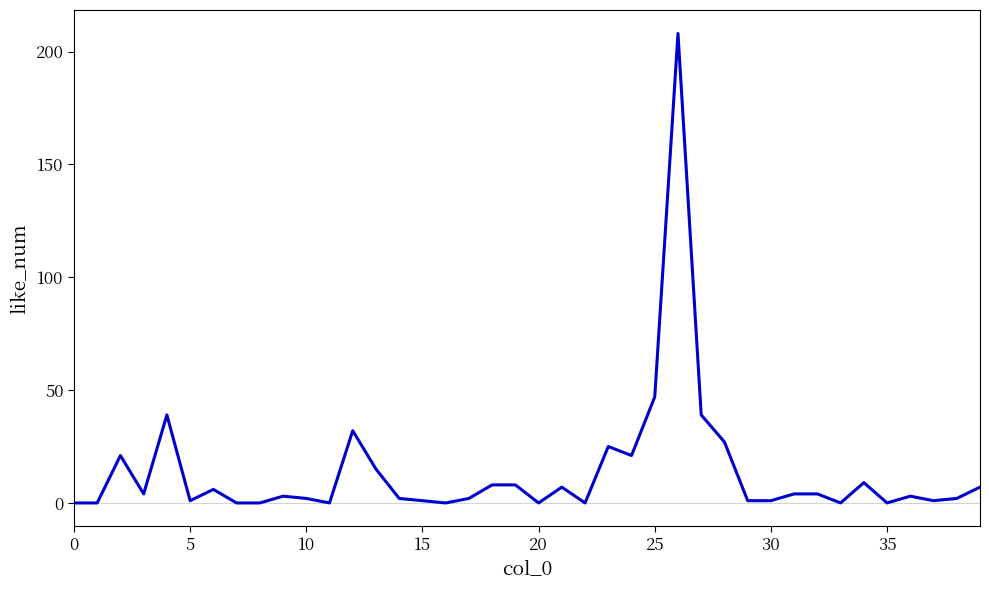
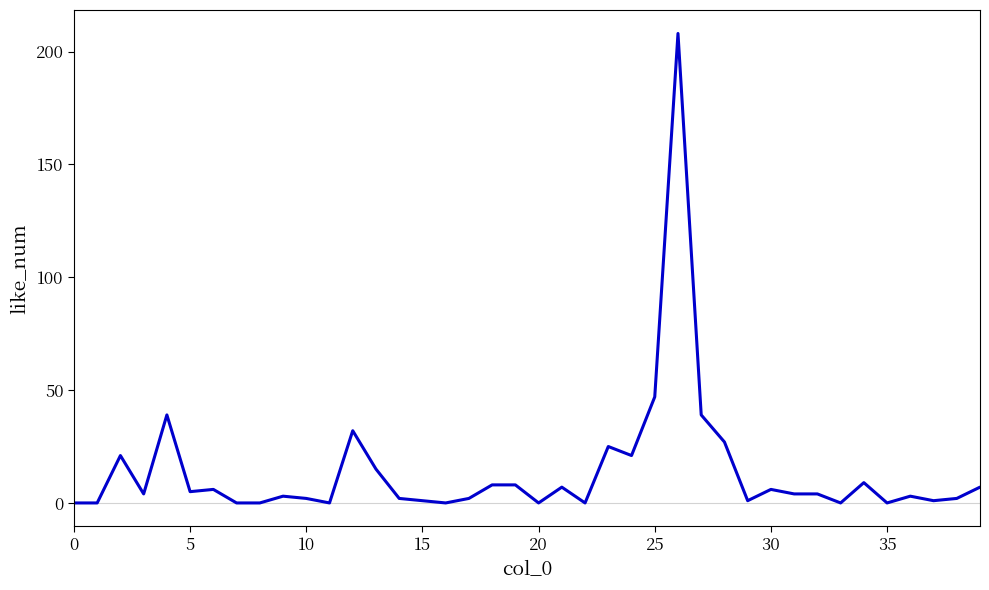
  {
    "0": 0,
-   "5": 1,
+   "5": 5,
    "10": 2,
    "15": 1,
    "20": 0,
    "25": 47,
-   "30": 1,
+   "30": 6,
    "35": 0
  }
